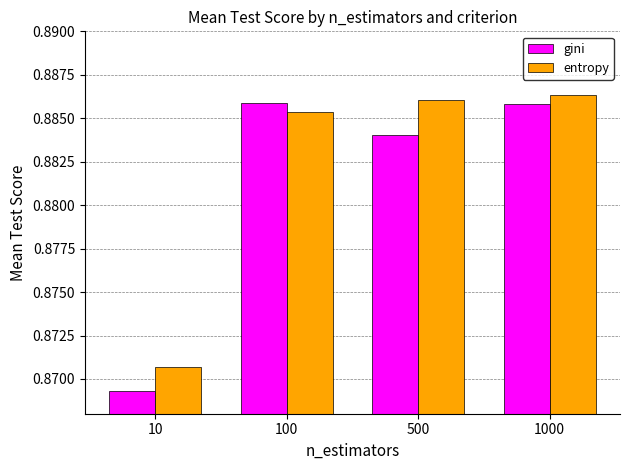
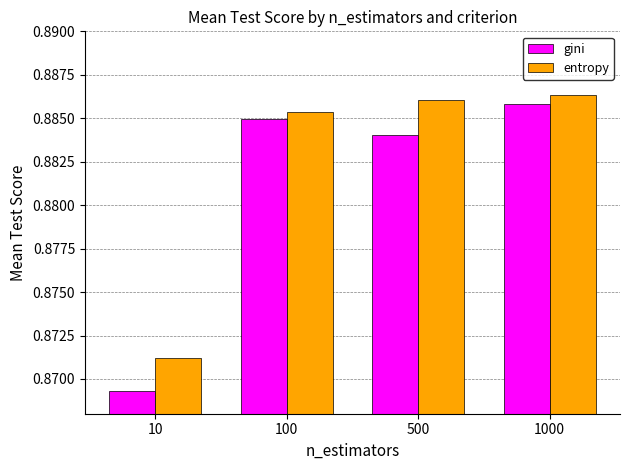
  {
    "gini": {
      "10": 0.8693,
-     "100": 0.8859,
+     "100": 0.8849,
      "500": 0.8840,
      "1000": 0.8858
    },
    "entropy": {
-     "10": 0.8707,
+     "10": 0.8712,
      "100": 0.8854,
      "500": 0.8861,
      "1000": 0.8863
    }
  }
